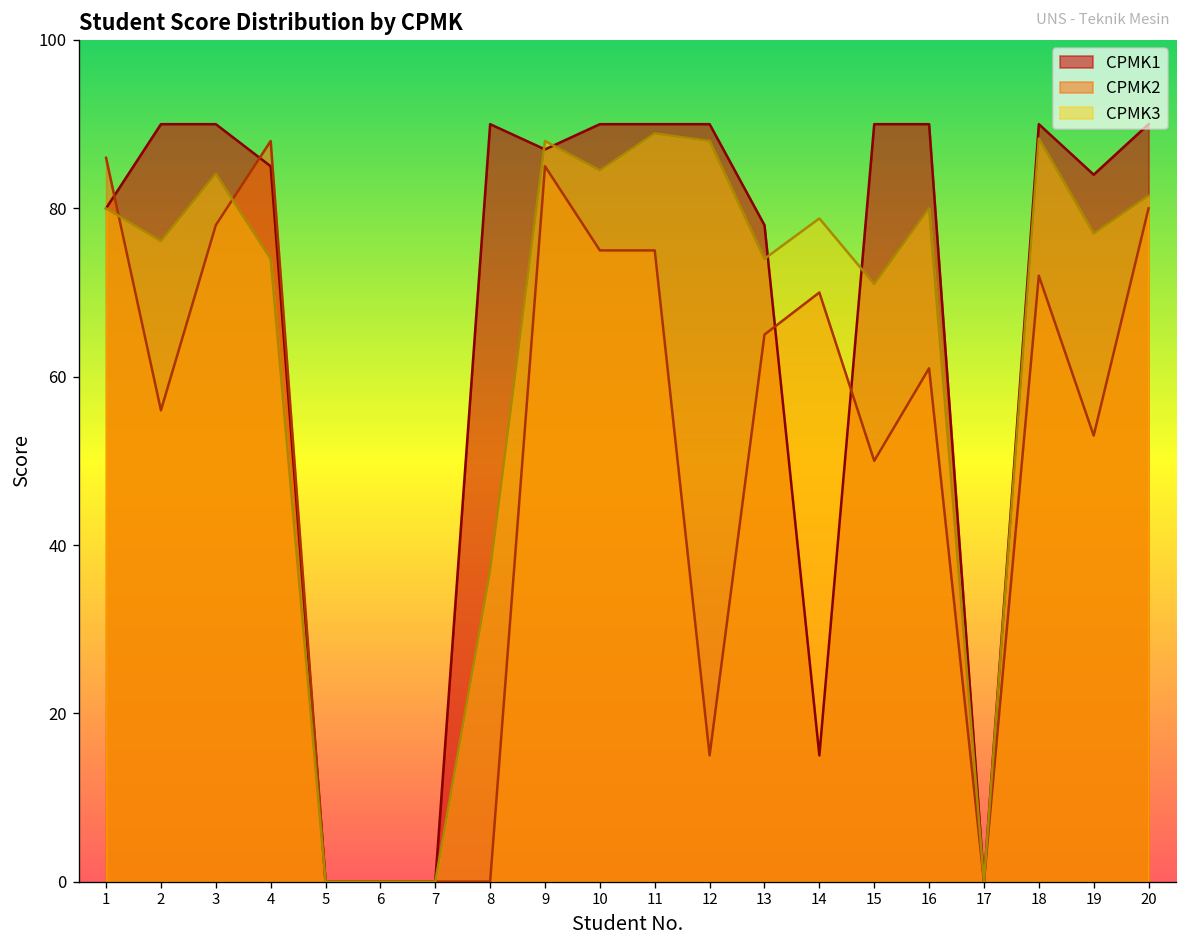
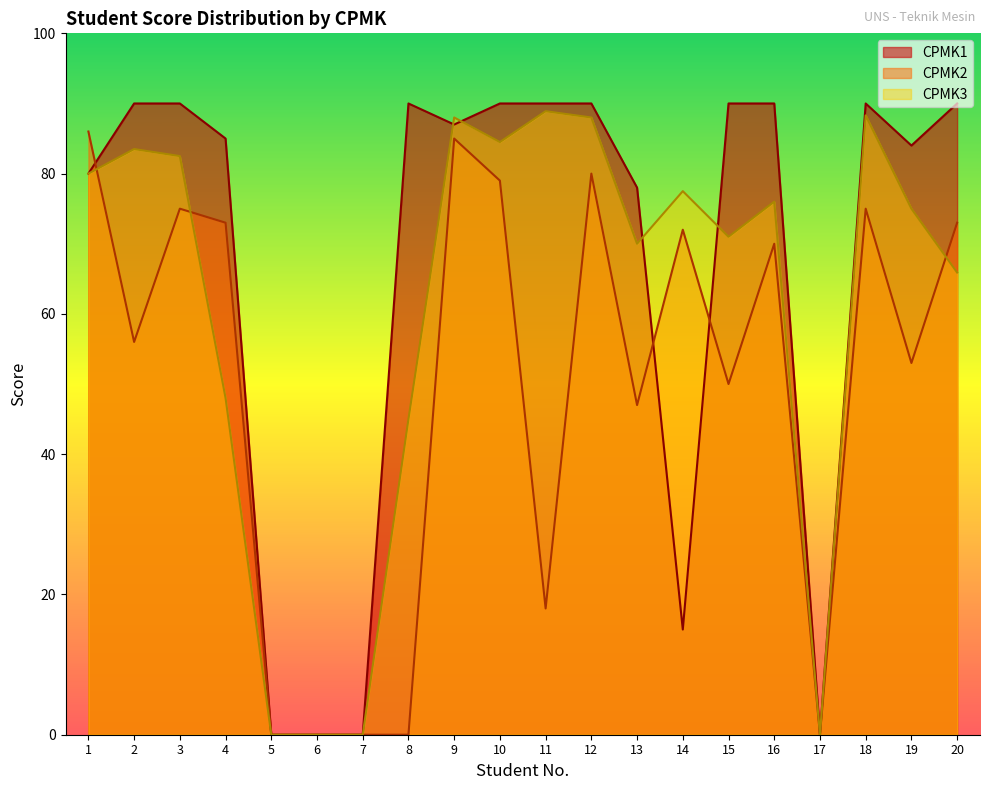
  {
    "CPMK1": {
      "2": 90,
      "3": 90,
      "4": 85,
      "8": 90,
      "9": 87,
      "10": 90,
      "11": 90,
      "12": 90,
      "13": 78,
      "14": 15,
      "15": 90,
      "16": 90,
      "18": 90,
      "19": 84
    },
    "CPMK2": {
      "1": 86,
      "2": 56,
-     "3": 78,
-     "4": 88,
+     "3": 75,
+     "4": 73,
      "8": 0,
      "9": 85,
-     "10": 75,
-     "11": 75,
-     "12": 15,
-     "13": 65,
-     "14": 70,
+     "10": 79,
+     "11": 18,
+     "12": 80,
+     "13": 47,
+     "14": 72,
      "15": 50,
-     "16": 61,
-     "18": 72,
+     "16": 70,
+     "18": 75,
      "19": 53,
-     "20": 80
+     "20": 73
    },
    "CPMK3": {
-     "2": 76,
-     "3": 84,
-     "4": 74,
-     "8": 37,
+     "2": 84,
+     "3": 83,
+     "4": 48,
+     "8": 45,
      "9": 88,
      "10": 85,
      "11": 89,
      "12": 88,
-     "13": 74,
-     "14": 79,
+     "13": 70,
+     "14": 78,
      "15": 71,
-     "16": 80,
+     "16": 76,
      "18": 88,
-     "19": 77,
-     "20": 82
+     "19": 75,
+     "20": 66
    }
  }
